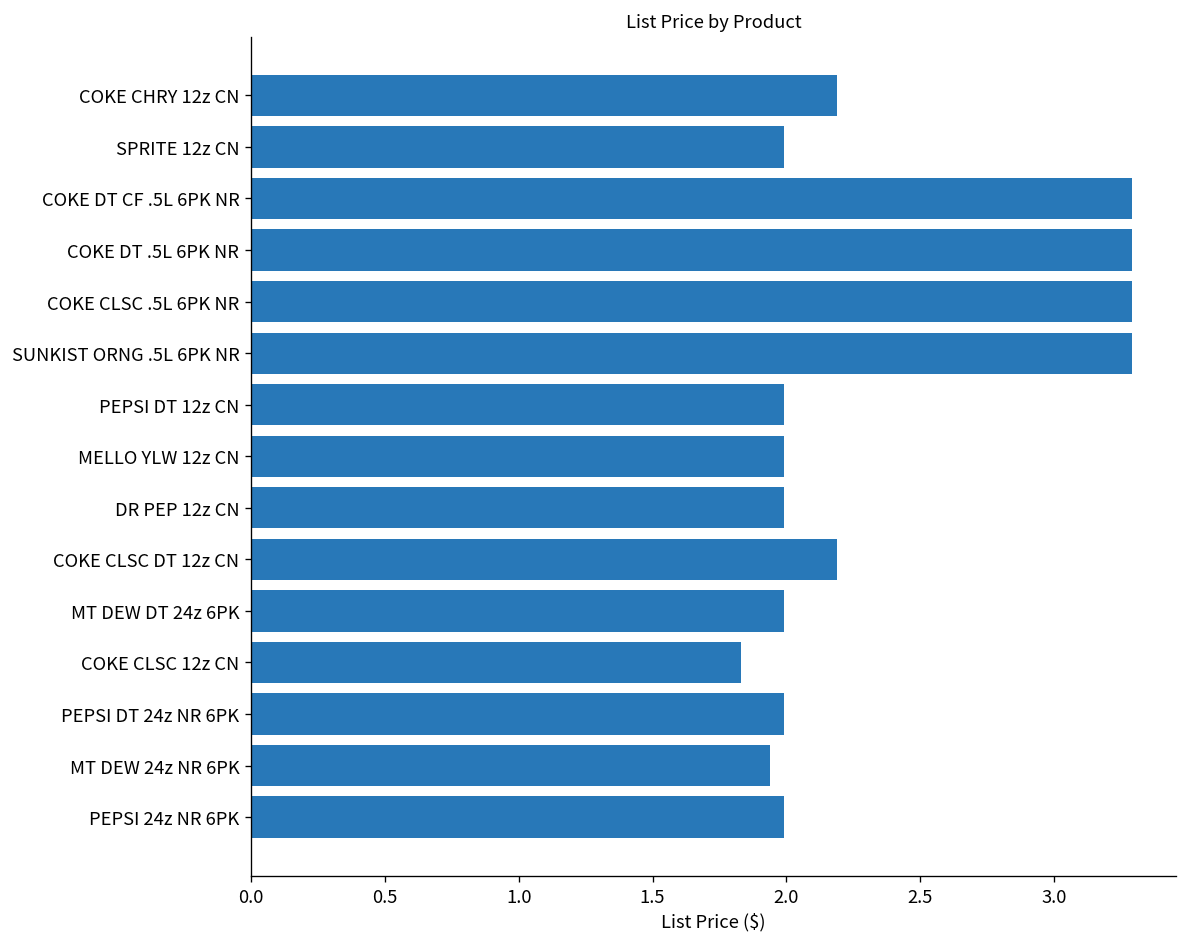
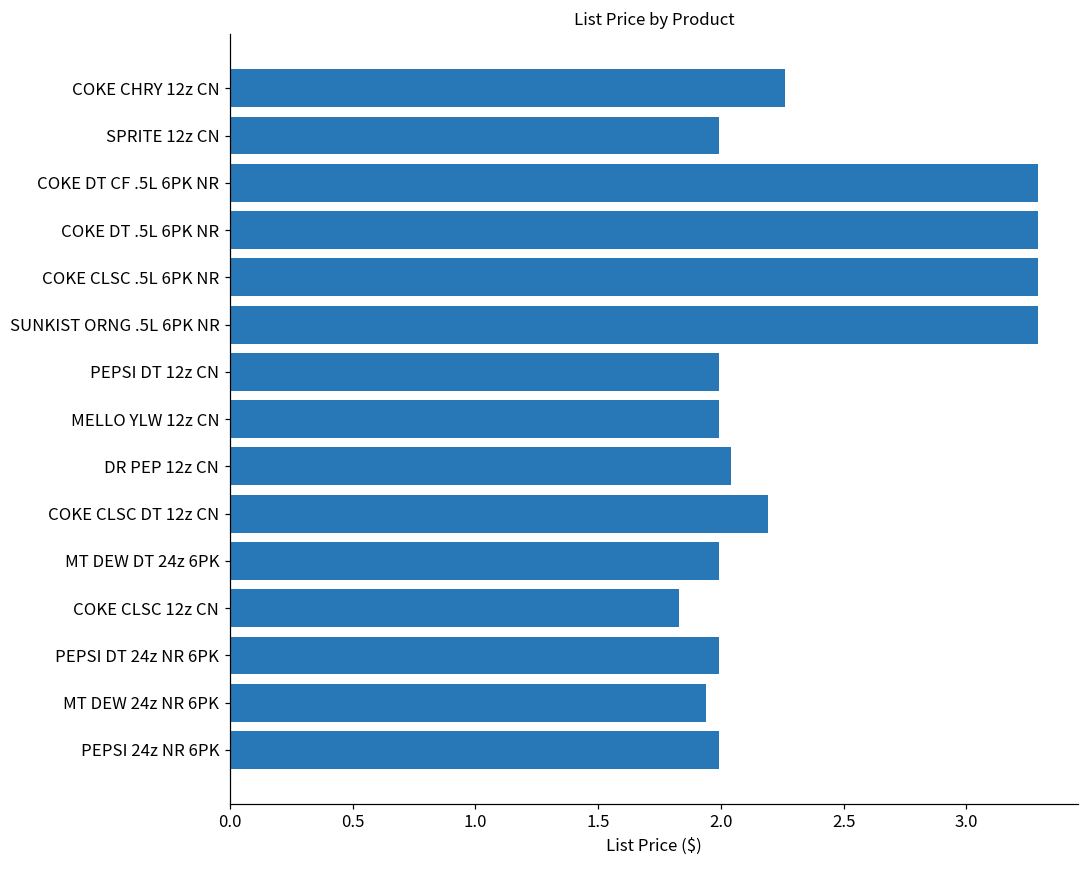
  {
-   "COKE CHRY 12z CN": 2.19,
+   "COKE CHRY 12z CN": 2.26,
    "SPRITE 12z CN": 1.99,
    "COKE DT CF .5L 6PK NR": 3.29,
    "COKE DT .5L 6PK NR": 3.29,
    "COKE CLSC .5L 6PK NR": 3.29,
    "SUNKIST ORNG .5L 6PK NR": 3.29,
    "PEPSI DT 12z CN": 1.99,
    "MELLO YLW 12z CN": 1.99,
-   "DR PEP 12z CN": 1.99,
+   "DR PEP 12z CN": 2.04,
    "COKE CLSC DT 12z CN": 2.19,
    "MT DEW DT 24z 6PK": 1.99,
    "COKE CLSC 12z CN": 1.83,
    "PEPSI DT 24z NR 6PK": 1.99,
    "MT DEW 24z NR 6PK": 1.94,
    "PEPSI 24z NR 6PK": 1.99
  }
